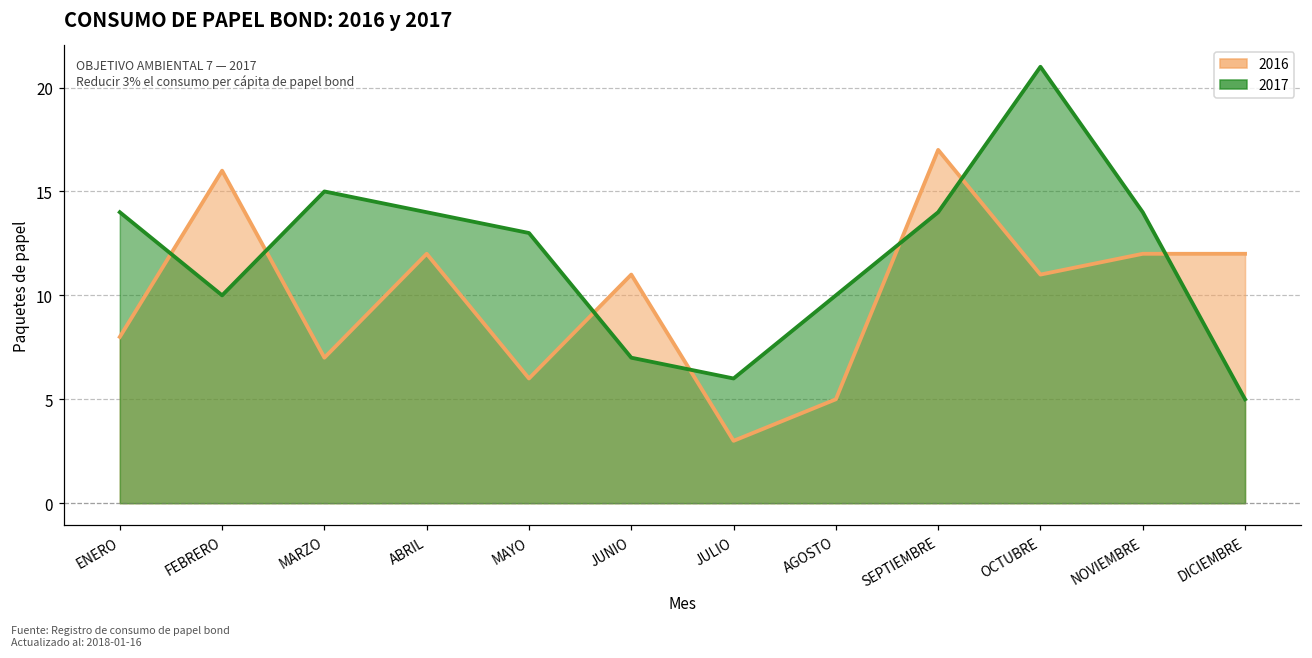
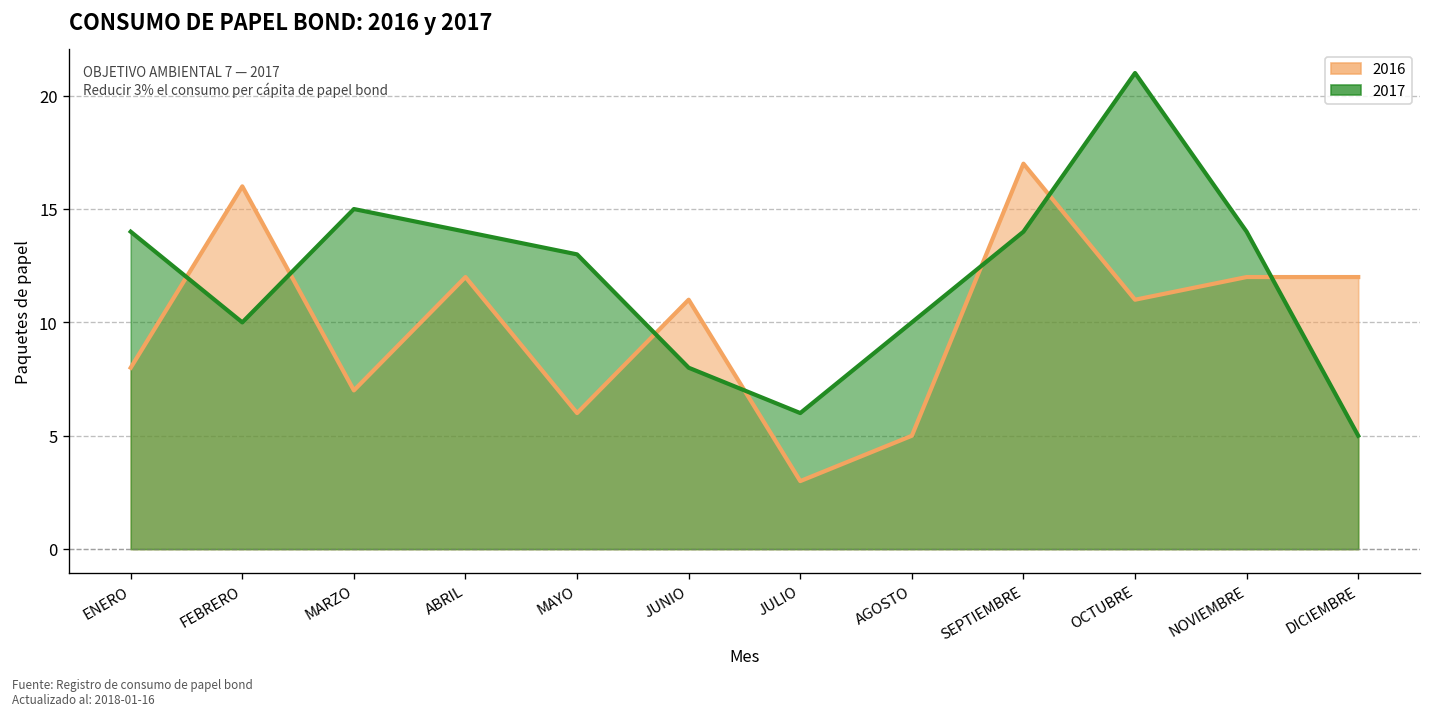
  {
    "2016": {
      "ENERO": 8,
      "FEBRERO": 16,
      "MARZO": 7,
      "ABRIL": 12,
      "MAYO": 6,
      "JUNIO": 11,
      "JULIO": 3,
      "AGOSTO": 5,
      "SEPTIEMBRE": 17,
      "OCTUBRE": 11,
      "NOVIEMBRE": 12,
      "DICIEMBRE": 12
    },
    "2017": {
      "ENERO": 14,
      "FEBRERO": 10,
      "MARZO": 15,
      "ABRIL": 14,
      "MAYO": 13,
-     "JUNIO": 7,
+     "JUNIO": 8,
      "JULIO": 6,
      "AGOSTO": 10,
      "SEPTIEMBRE": 14,
      "OCTUBRE": 21,
      "NOVIEMBRE": 14,
      "DICIEMBRE": 5
    }
  }
